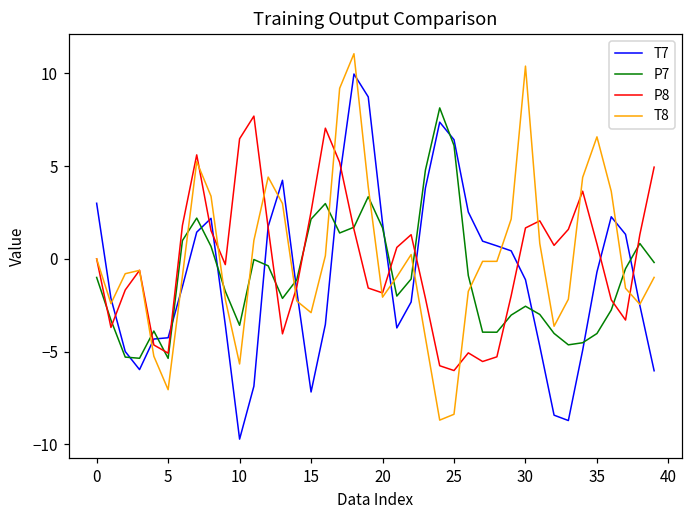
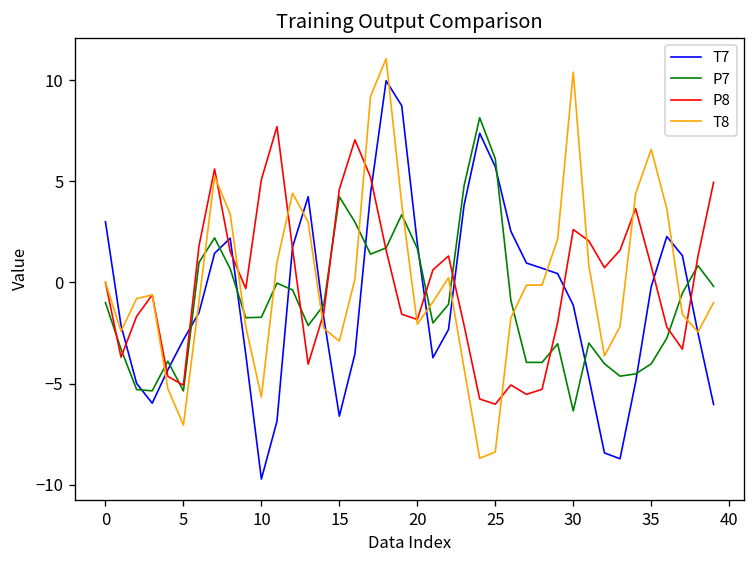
  {
    "T7": {
      "0": 3.0,
-     "5": -4.3,
+     "5": -2.8,
      "10": -9.7,
-     "15": -7.2,
+     "15": -6.6,
      "20": 1.9,
-     "25": 6.4,
+     "25": 5.7,
      "30": -1.1,
-     "35": -0.7
+     "35": -0.2
    },
    "P7": {
      "0": -1.0,
      "5": -5.4,
-     "10": -3.6,
-     "15": 2.1,
+     "10": -1.7,
+     "15": 4.2,
      "20": 1.7,
      "25": 6.1,
-     "30": -2.6,
+     "30": -6.4,
      "35": -4.0
    },
    "P8": {
      "5": -5.1,
-     "10": 6.5,
-     "15": 2.5,
+     "10": 5.1,
+     "15": 4.6,
      "20": -1.8,
      "25": -6.0,
-     "30": 1.7,
+     "30": 2.6,
      "35": 0.8
    },
    "T8": {
      "5": -7.1,
      "10": -5.7,
      "15": -2.9,
      "20": -2.1,
      "25": -8.4,
      "30": 10.4,
      "35": 6.6
    }
  }
